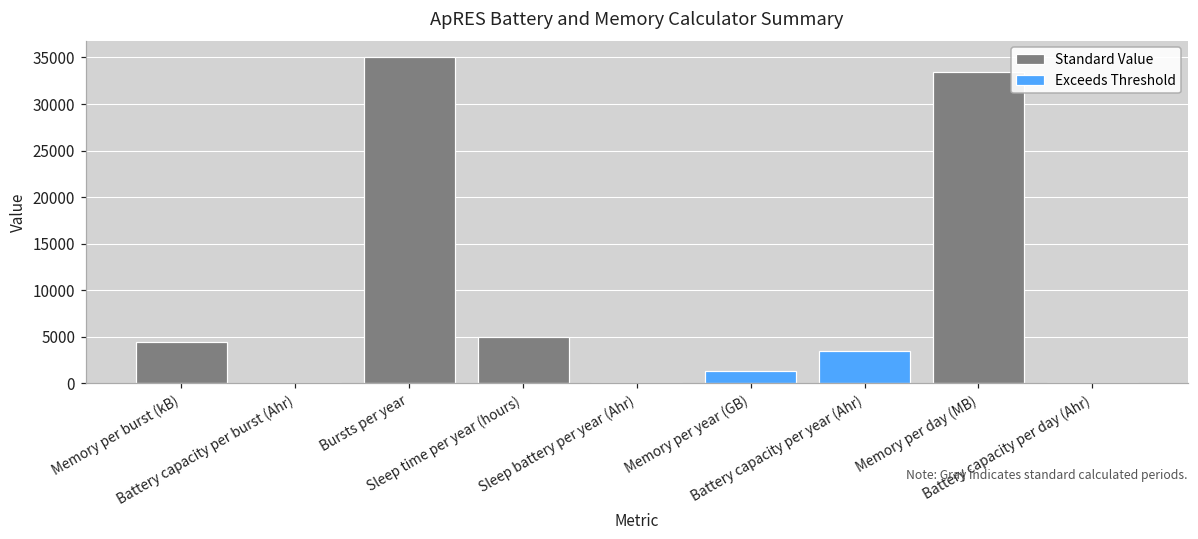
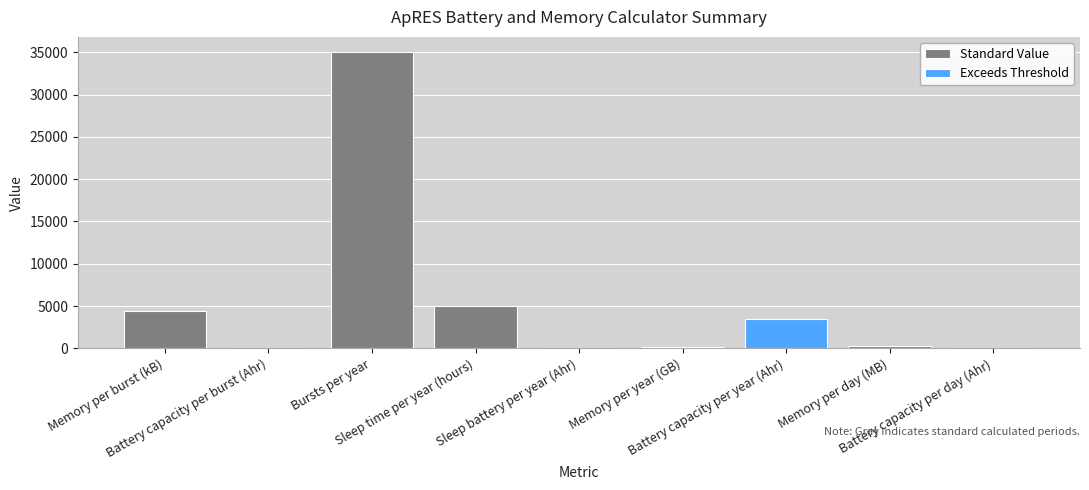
  {
    "Standard Value": {
      "Memory per burst (kB)": 4000,
      "Bursts per year": 35000,
      "Sleep time per year (hours)": 5000,
-     "Memory per day (MB)": 33000
+     "Memory per day (MB)": 0
    },
    "Exceeds Threshold": {
-     "Memory per year (GB)": 1000,
+     "Memory per year (GB)": 0,
      "Battery capacity per year (Ahr)": 3000
    }
  }
